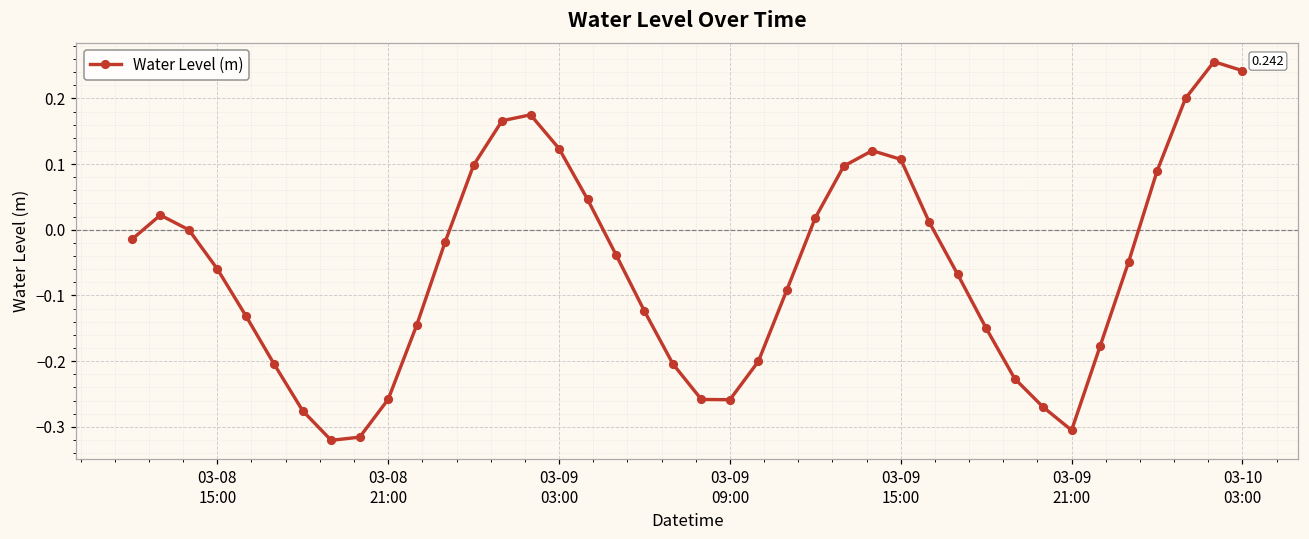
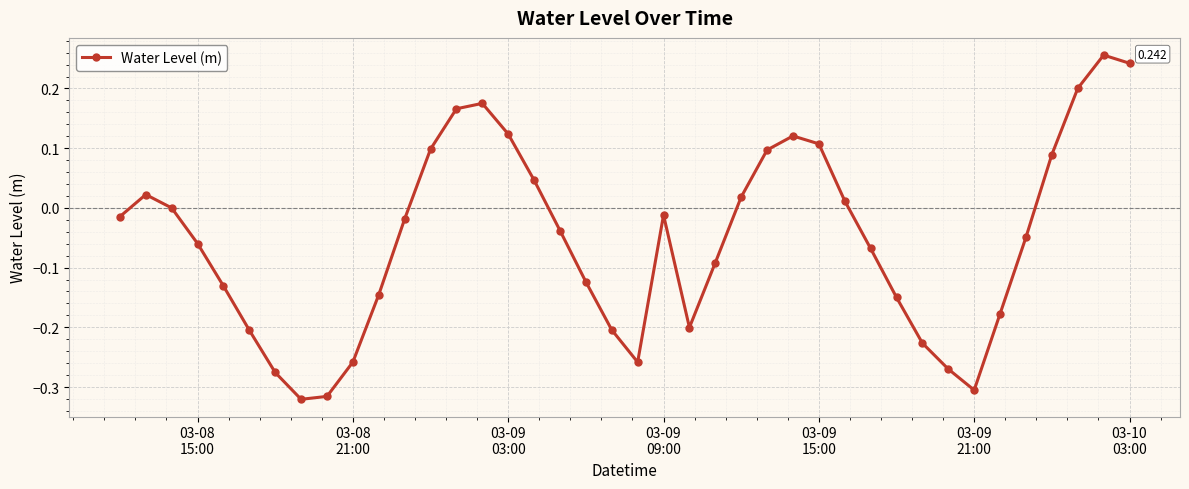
  {
    "03-08 15:00": -0.06,
    "03-08 21:00": -0.26,
    "03-09 03:00": 0.12,
-   "03-09 09:00": -0.26,
+   "03-09 09:00": -0.01,
    "03-09 15:00": 0.11,
    "03-09 21:00": -0.31
  }
